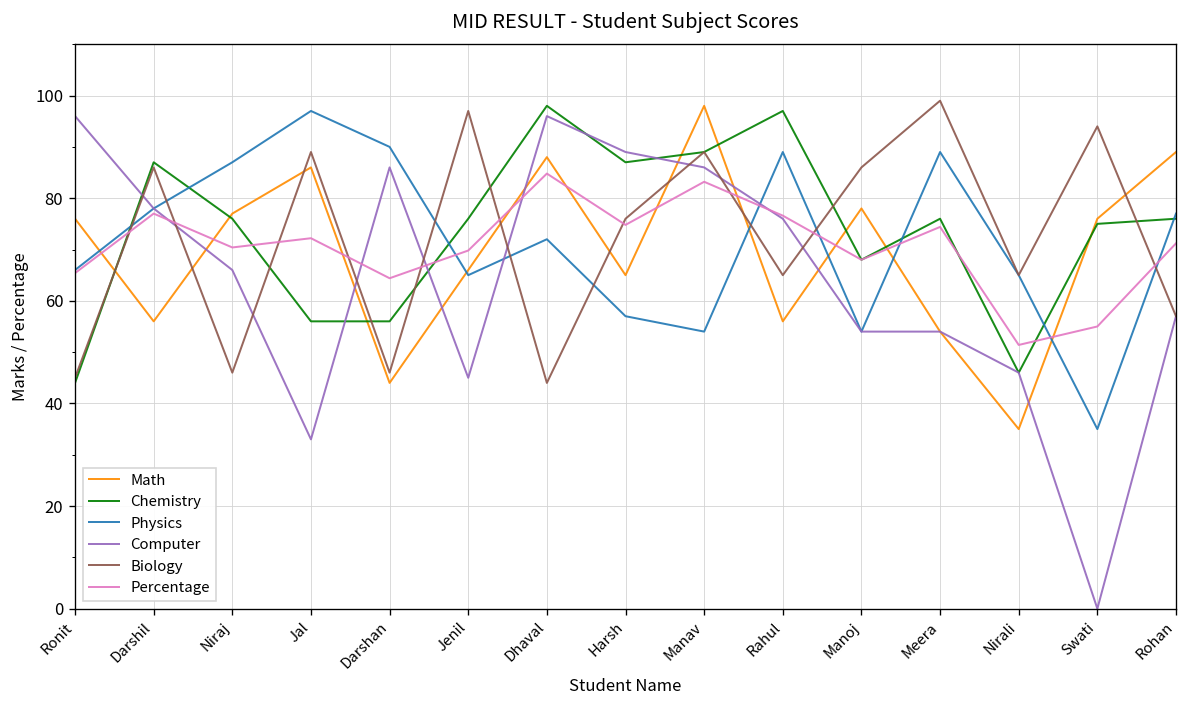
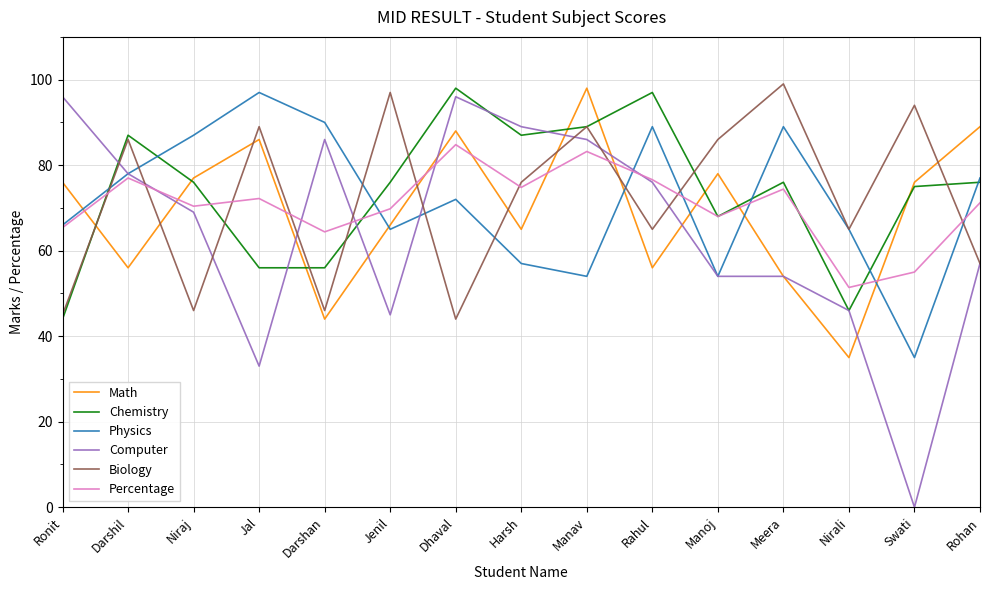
  {
    "Math": {
      "Ronit": 76,
      "Darshil": 56,
      "Niraj": 77,
      "Jal": 86,
      "Darshan": 44,
      "Jenil": 66,
      "Dhaval": 88,
      "Harsh": 65,
      "Manav": 98,
      "Rahul": 56,
      "Manoj": 78,
      "Nirali": 35,
      "Swati": 76,
      "Rohan": 89
    },
    "Chemistry": {
      "Ronit": 44,
      "Darshil": 87,
      "Niraj": 76,
      "Jal": 56,
      "Darshan": 56,
      "Jenil": 76,
      "Dhaval": 98,
      "Harsh": 87,
      "Rahul": 97,
      "Meera": 76,
      "Swati": 75,
      "Rohan": 76
    },
    "Physics": {
      "Ronit": 66,
      "Niraj": 87,
      "Jal": 97,
      "Darshan": 90,
      "Jenil": 65,
      "Dhaval": 72,
      "Harsh": 57,
      "Manav": 54,
      "Rahul": 89,
      "Meera": 89,
      "Swati": 35,
      "Rohan": 77
    },
    "Computer": {
      "Ronit": 96,
-     "Niraj": 66,
+     "Niraj": 69,
      "Jal": 33,
      "Darshan": 86,
      "Jenil": 45,
      "Dhaval": 96,
      "Harsh": 89,
      "Manav": 86,
      "Rahul": 76,
      "Swati": 0
    },
    "Biology": {
      "Ronit": 45,
      "Darshil": 86,
      "Niraj": 46,
      "Jal": 89,
      "Darshan": 46,
      "Jenil": 97,
      "Dhaval": 44,
      "Harsh": 76,
      "Rahul": 65,
      "Manoj": 86,
      "Meera": 99,
      "Swati": 94
    },
    "Percentage": {
      "Ronit": 65,
      "Darshil": 77,
      "Niraj": 70,
      "Jal": 72,
      "Darshan": 64,
      "Jenil": 70,
      "Dhaval": 85,
      "Harsh": 75,
      "Manav": 83,
      "Rahul": 77,
      "Meera": 74,
      "Nirali": 51,
      "Swati": 55,
      "Rohan": 71
    }
  }
